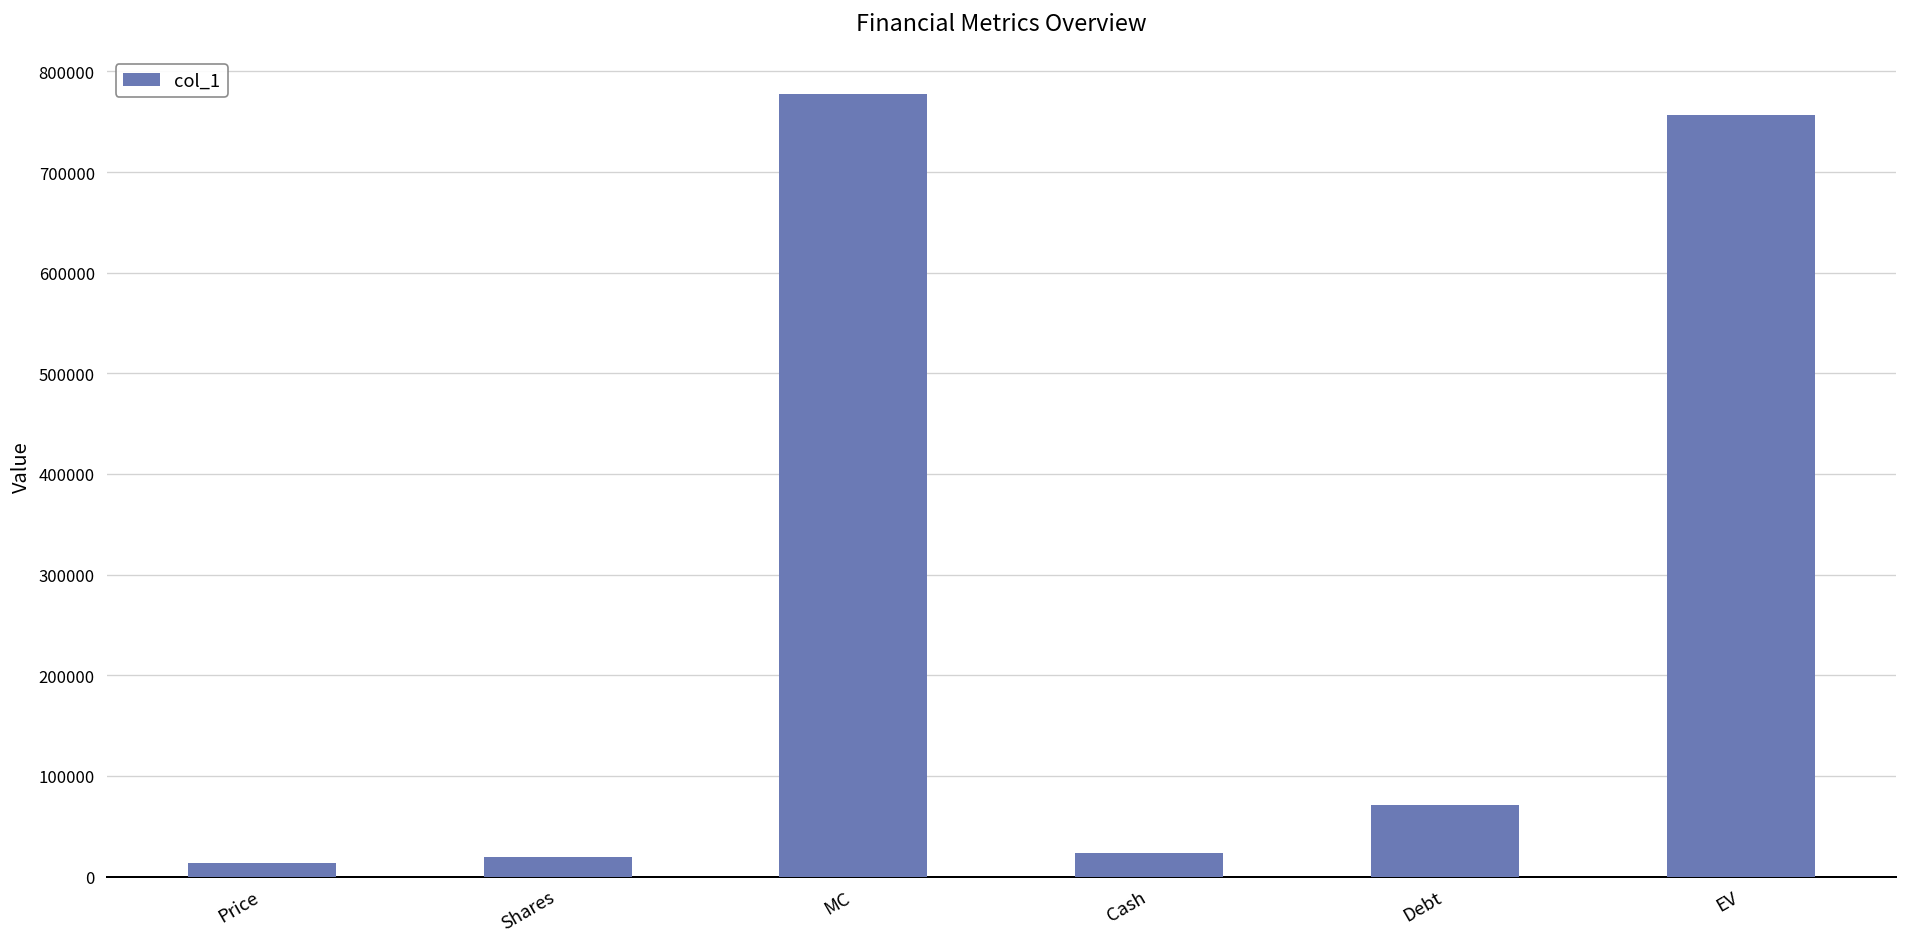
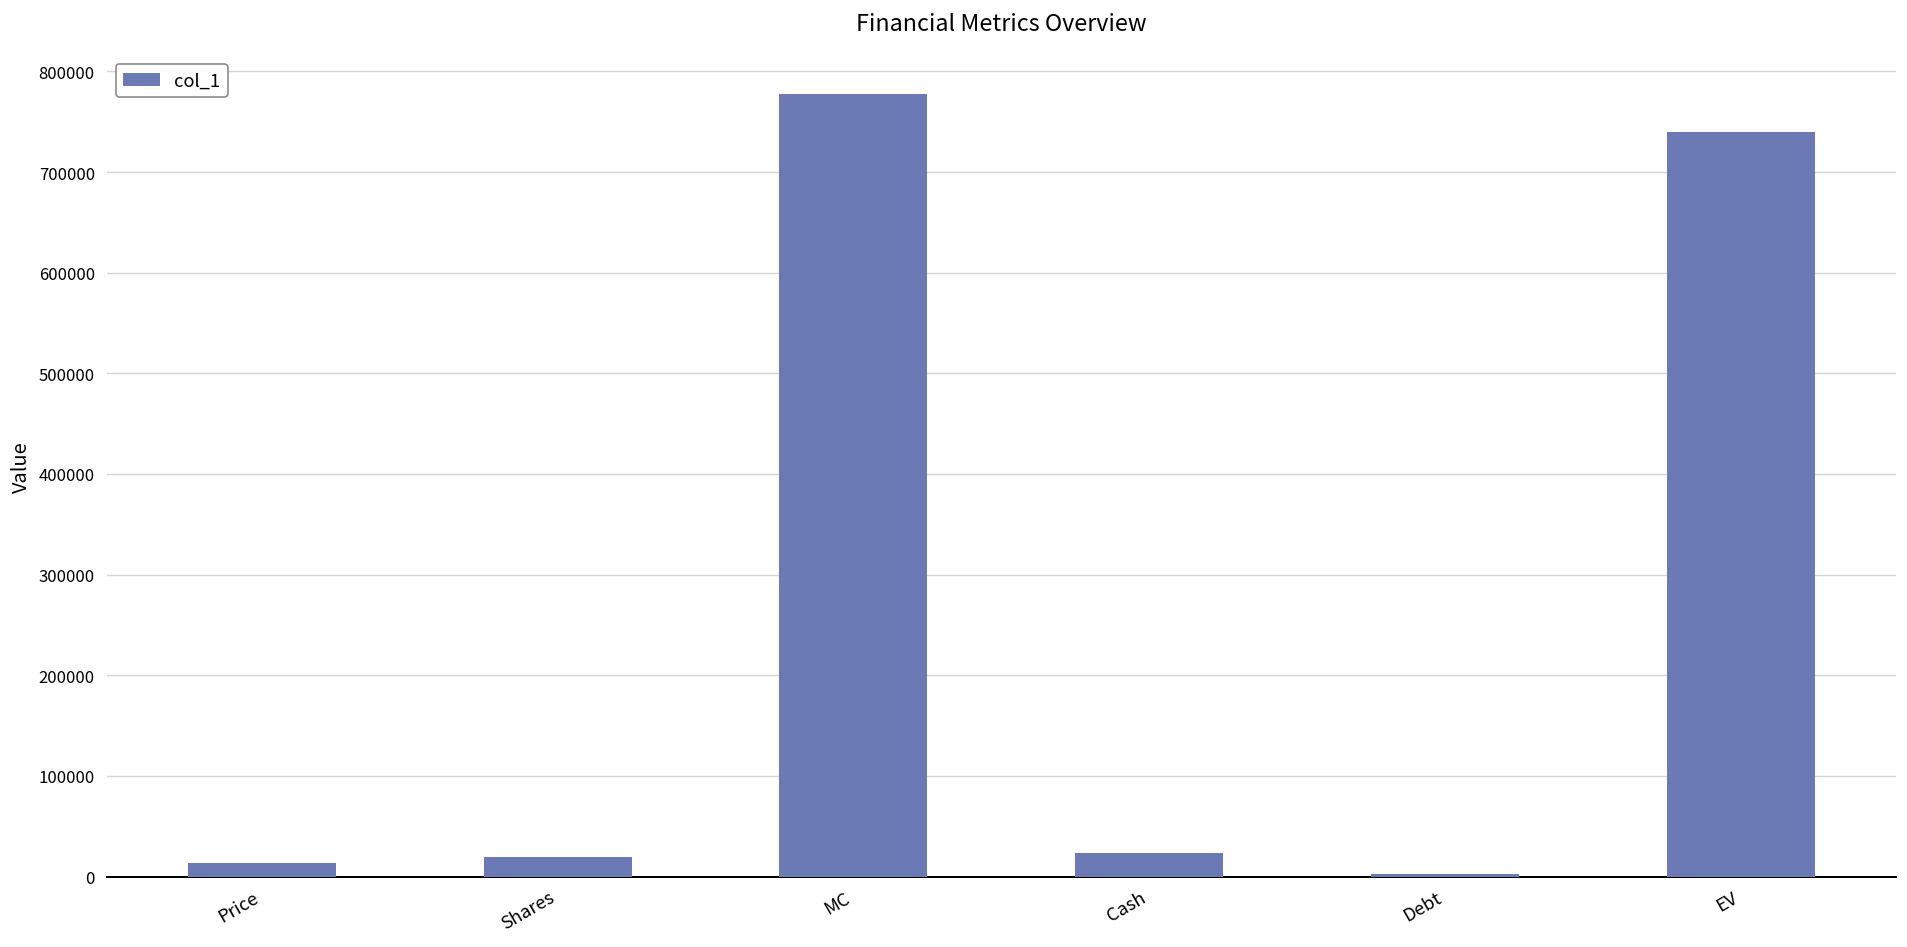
  {
    "Price": 10000,
    "Shares": 20000,
    "MC": 780000,
    "Cash": 20000,
-   "Debt": 70000,
-   "EV": 760000
+   "Debt": 0,
+   "EV": 740000
  }
